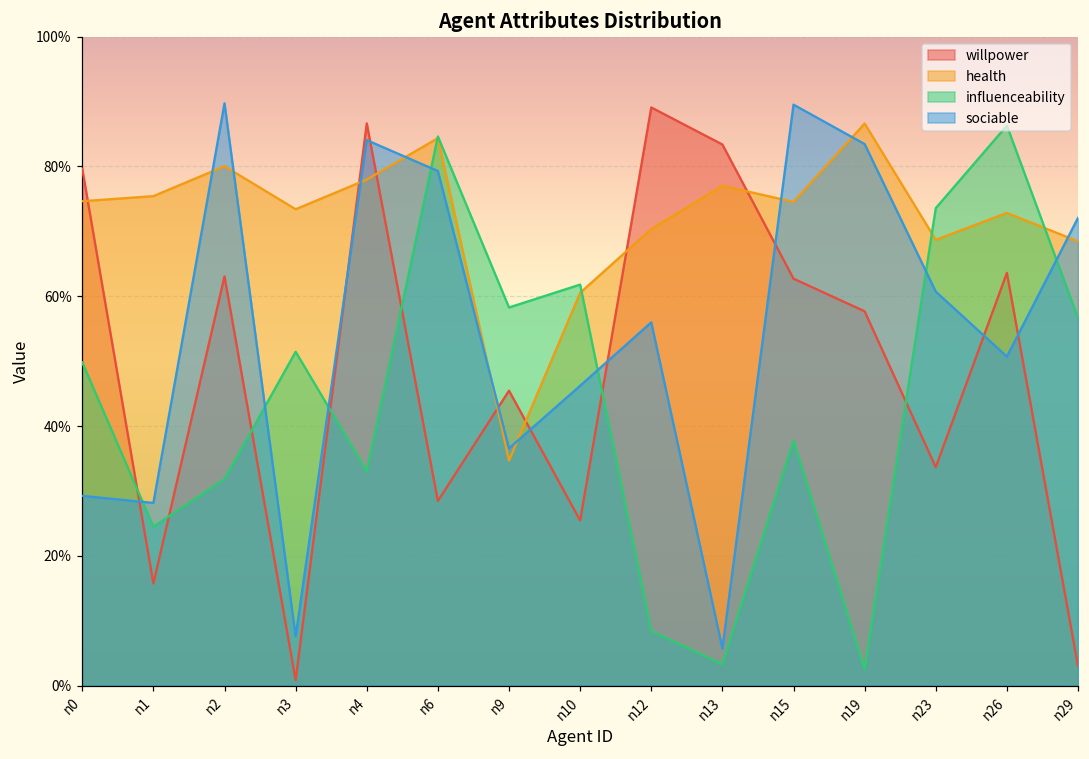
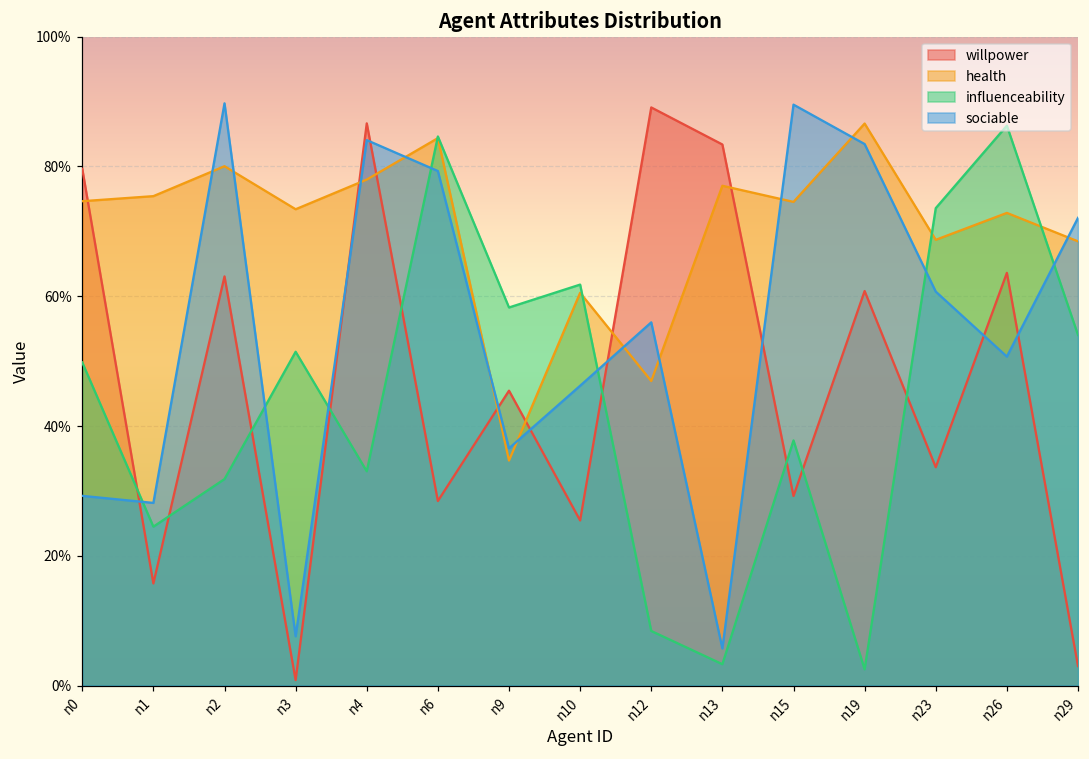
  {
    "willpower": {
      "n0": "80%",
      "n1": "16%",
      "n2": "63%",
      "n3": "1%",
      "n4": "87%",
      "n6": "28%",
      "n9": "45%",
      "n10": "25%",
      "n12": "89%",
      "n13": "83%",
-     "n15": "63%",
-     "n19": "58%",
+     "n15": "29%",
+     "n19": "61%",
      "n23": "34%",
      "n26": "64%",
      "n29": "3%"
    },
    "health": {
      "n0": "75%",
      "n1": "75%",
      "n2": "80%",
      "n3": "73%",
      "n4": "78%",
      "n9": "35%",
      "n10": "61%",
-     "n12": "70%",
+     "n12": "47%",
      "n13": "77%",
      "n15": "75%",
      "n19": "87%",
      "n23": "69%",
      "n26": "73%",
      "n29": "68%"
    },
    "influenceability": {
      "n0": "50%",
      "n1": "24%",
      "n2": "32%",
      "n3": "51%",
      "n4": "33%",
      "n9": "58%",
      "n10": "62%",
      "n12": "8%",
      "n13": "3%",
      "n15": "38%",
      "n19": "3%",
      "n23": "74%",
-     "n29": "57%"
+     "n29": "54%"
    },
    "sociable": {
      "n0": "29%",
      "n1": "28%",
      "n2": "90%",
      "n3": "8%",
      "n4": "84%",
      "n6": "79%",
      "n9": "37%",
      "n10": "46%",
      "n12": "56%",
      "n13": "6%",
      "n15": "90%",
      "n19": "83%",
      "n23": "61%",
      "n26": "51%",
      "n29": "72%"
    }
  }
